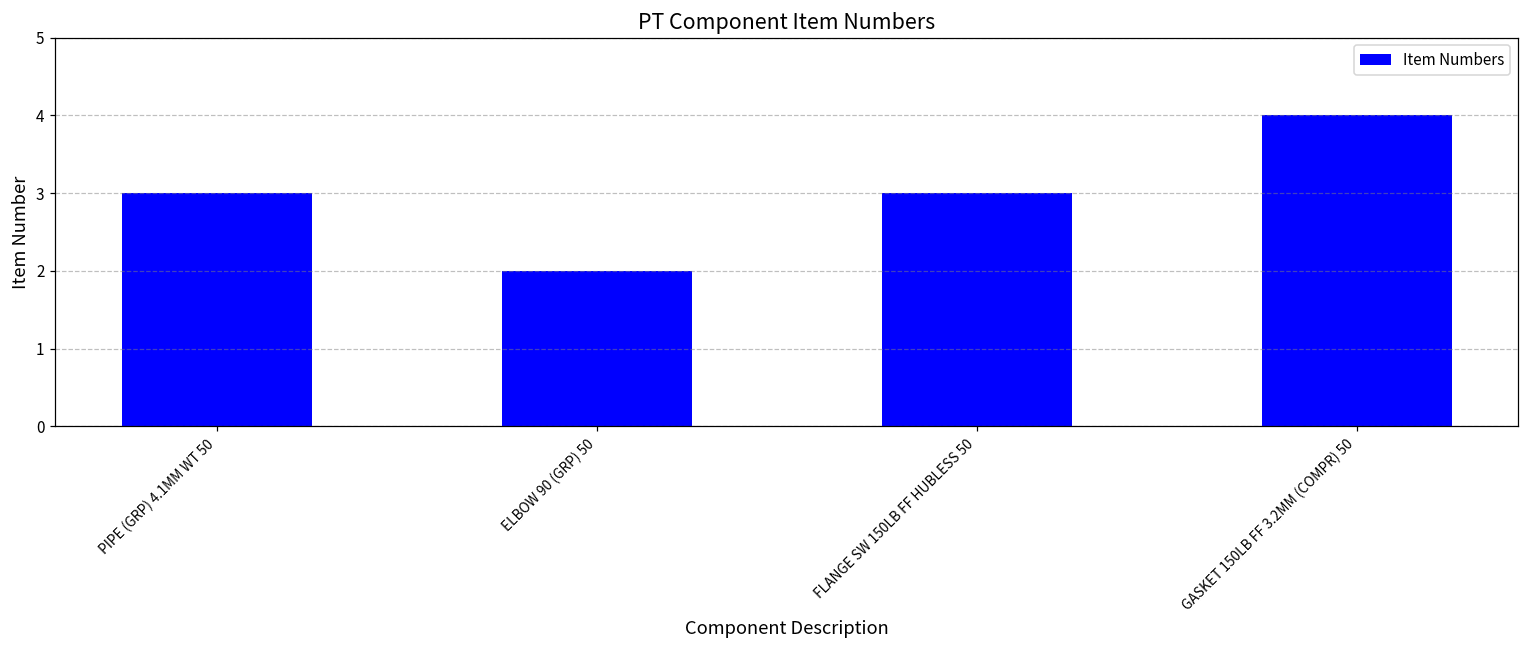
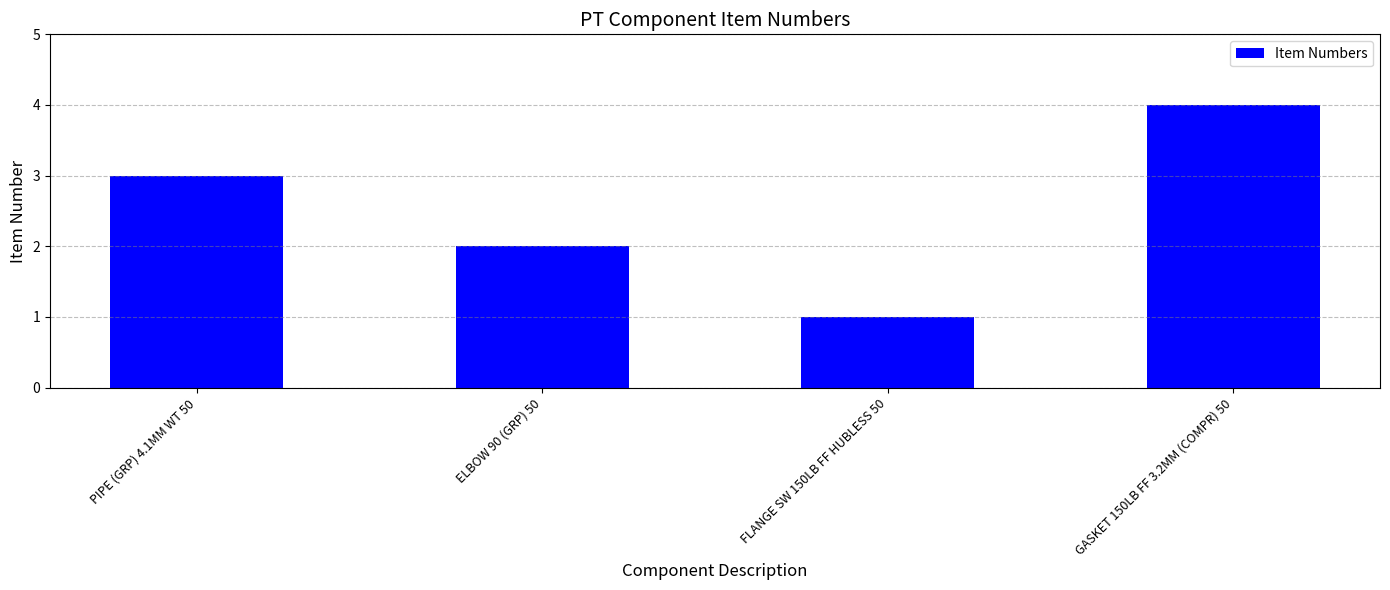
  {
    "PIPE (GRP) 4.1MM WT 50": 3,
    "ELBOW 90 (GRP) 50": 2,
-   "FLANGE SW 150LB FF HUBLESS 50": 3,
+   "FLANGE SW 150LB FF HUBLESS 50": 1,
    "GASKET 150LB FF 3.2MM (COMPR) 50": 4
  }
